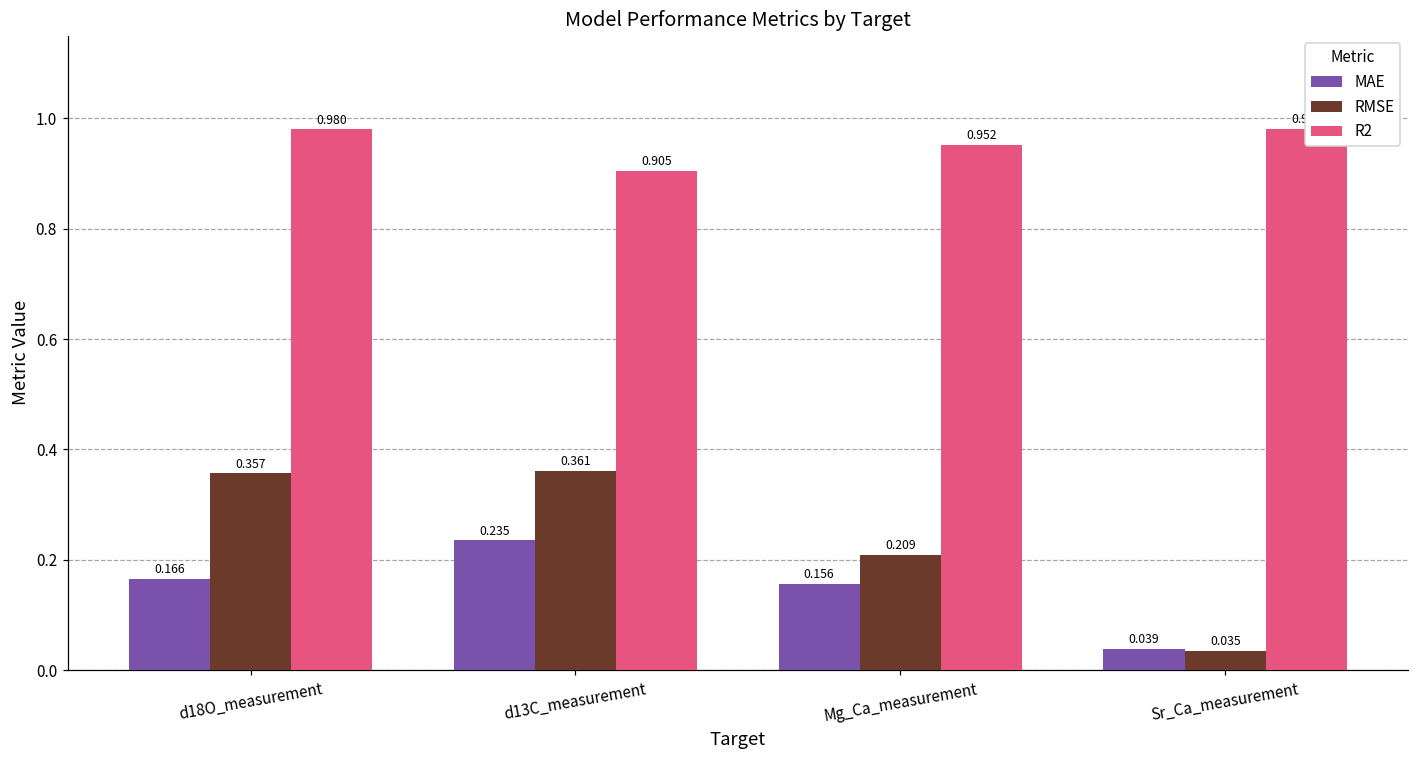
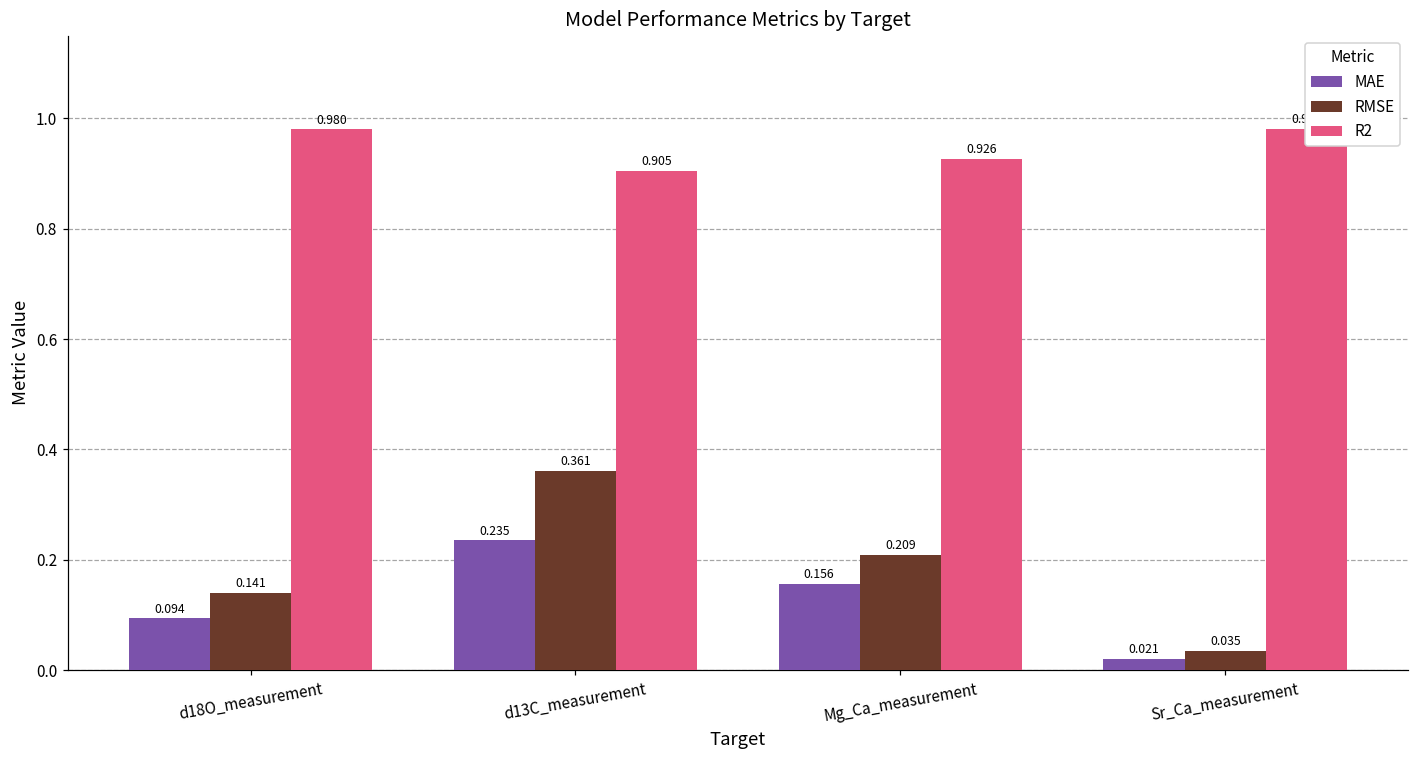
  {
    "MAE": {
-     "d18O_measurement": 0.166,
+     "d18O_measurement": 0.094,
      "d13C_measurement": 0.235,
      "Mg_Ca_measurement": 0.156,
-     "Sr_Ca_measurement": 0.039
+     "Sr_Ca_measurement": 0.021
    },
    "RMSE": {
-     "d18O_measurement": 0.357,
+     "d18O_measurement": 0.141,
      "d13C_measurement": 0.361,
      "Mg_Ca_measurement": 0.209,
      "Sr_Ca_measurement": 0.035
    },
    "R2": {
      "d18O_measurement": 0.980,
      "d13C_measurement": 0.905,
-     "Mg_Ca_measurement": 0.952
+     "Mg_Ca_measurement": 0.926
    }
  }
